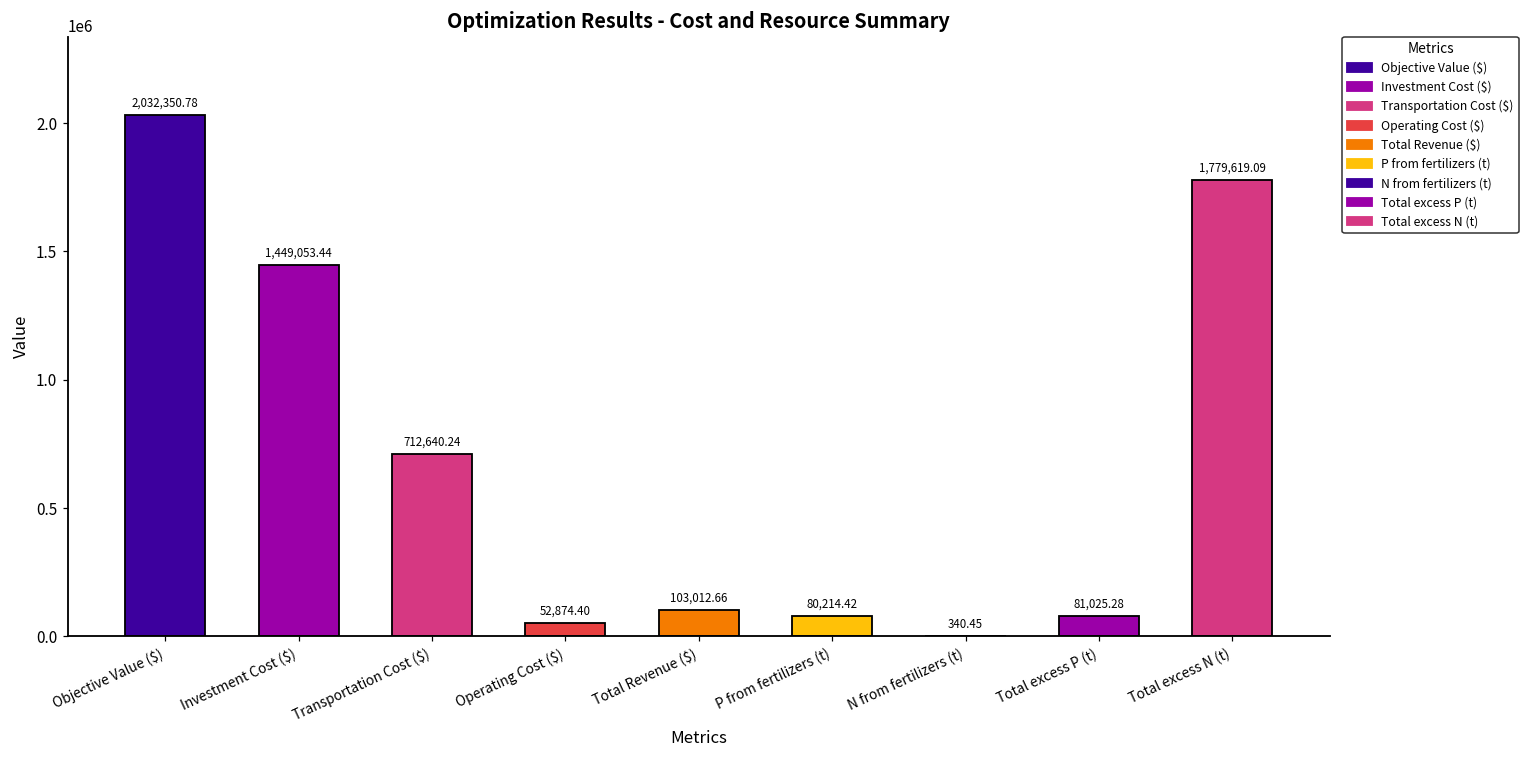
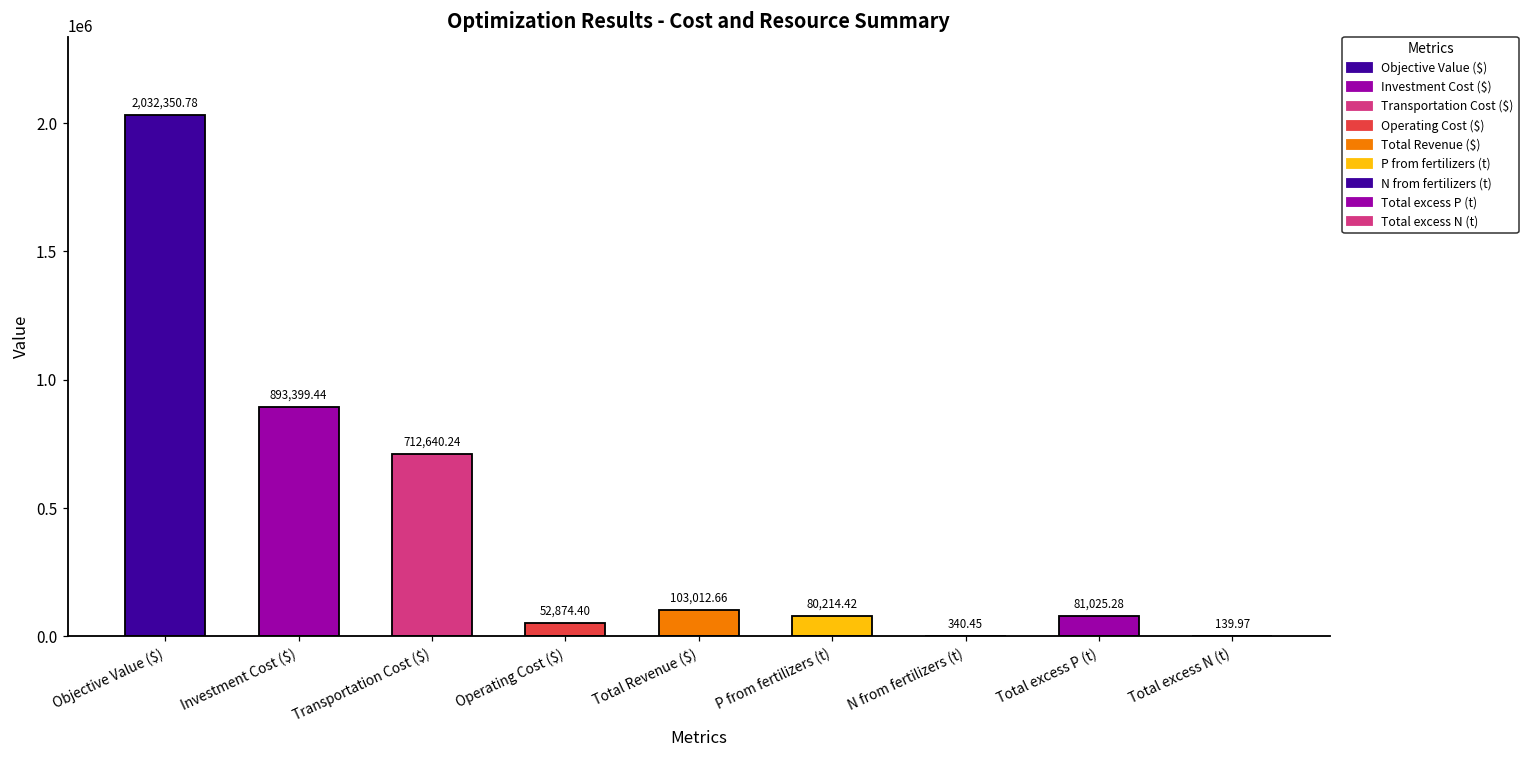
  {
    "Objective Value ($)": "2,032,350.78",
-   "Investment Cost ($)": "1,449,053.44",
+   "Investment Cost ($)": "893,399.44",
    "Transportation Cost ($)": "712,640.24",
    "Operating Cost ($)": "52,874.40",
    "Total Revenue ($)": "103,012.66",
    "P from fertilizers (t)": "80,214.42",
    "N from fertilizers (t)": "340.45",
    "Total excess P (t)": "81,025.28",
-   "Total excess N (t)": "1,779,619.09"
+   "Total excess N (t)": "139.97"
  }
